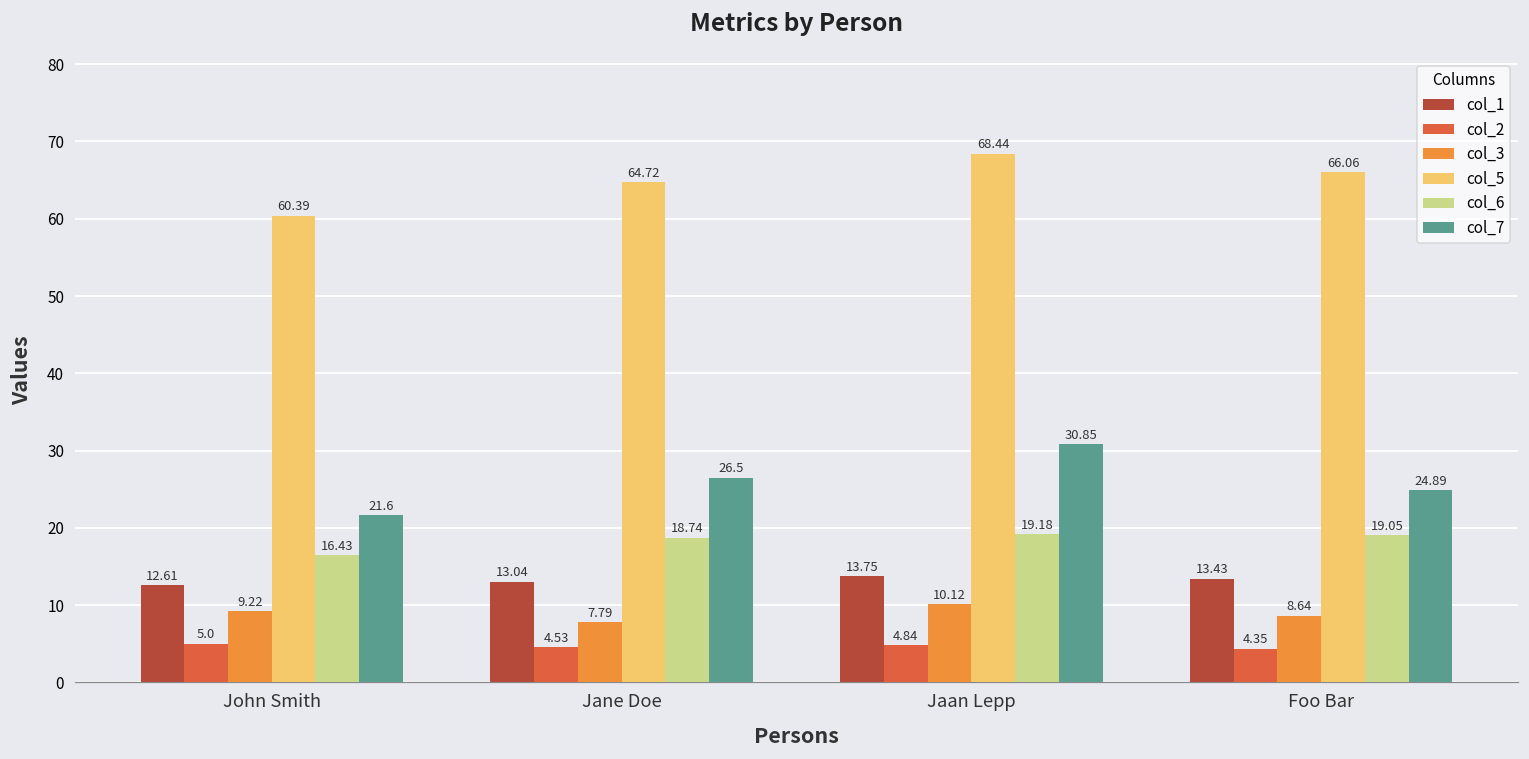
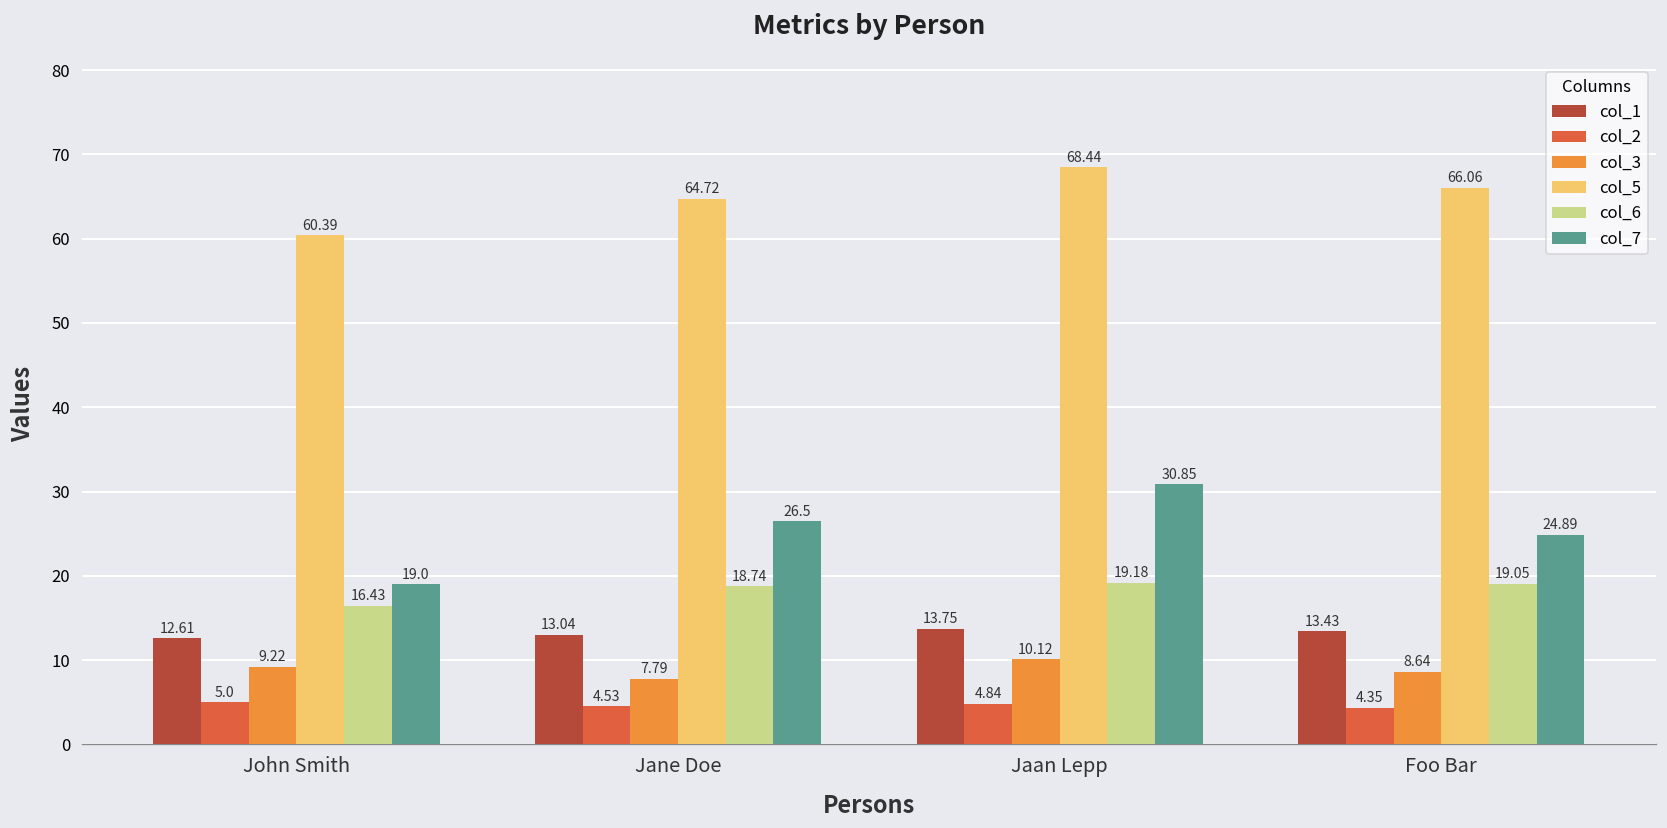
  {
    "col_7": {
-     "John Smith": 21.6,
+     "John Smith": 19.0,
      "Jane Doe": 26.5,
      "Jaan Lepp": 30.85,
      "Foo Bar": 24.89
    }
  }
